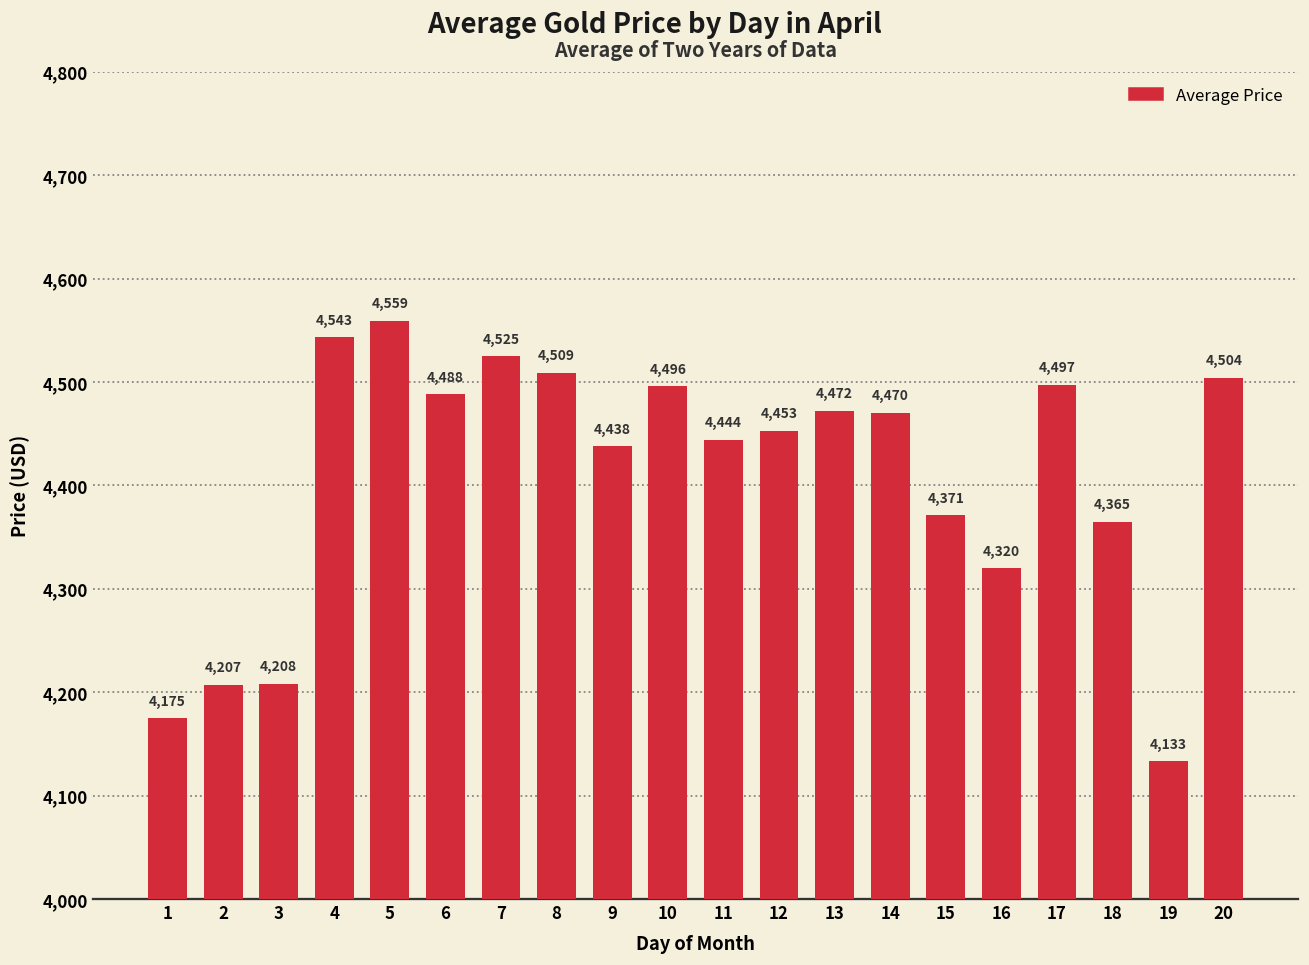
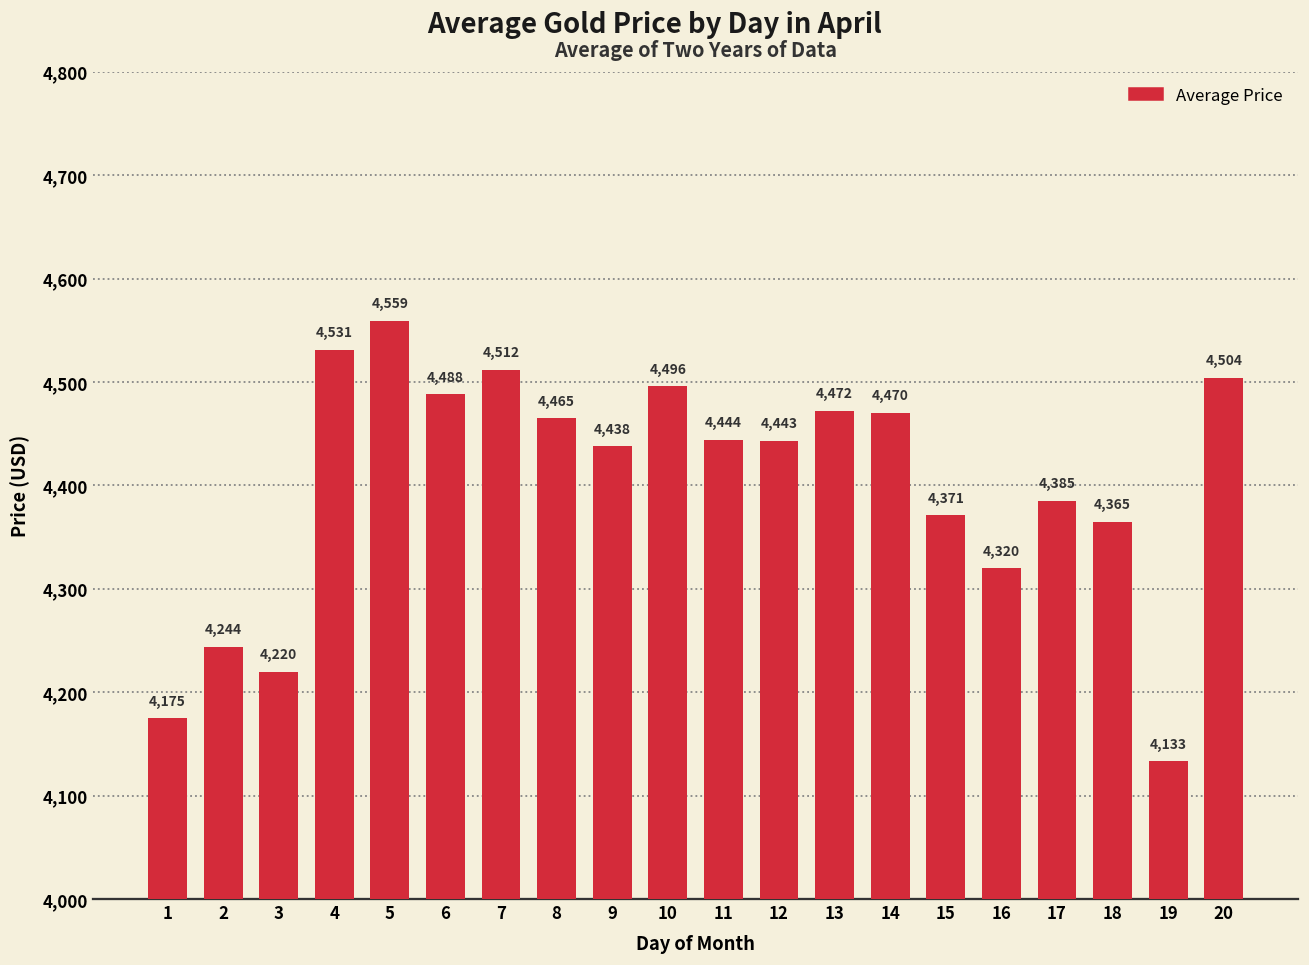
  {
    "1": "4,175",
-   "2": "4,207",
-   "3": "4,208",
-   "4": "4,543",
+   "2": "4,244",
+   "3": "4,220",
+   "4": "4,531",
    "5": "4,559",
    "6": "4,488",
-   "7": "4,525",
-   "8": "4,509",
+   "7": "4,512",
+   "8": "4,465",
    "9": "4,438",
    "10": "4,496",
    "11": "4,444",
-   "12": "4,453",
+   "12": "4,443",
    "13": "4,472",
    "14": "4,470",
    "15": "4,371",
    "16": "4,320",
-   "17": "4,497",
+   "17": "4,385",
    "18": "4,365",
    "19": "4,133",
    "20": "4,504"
  }
